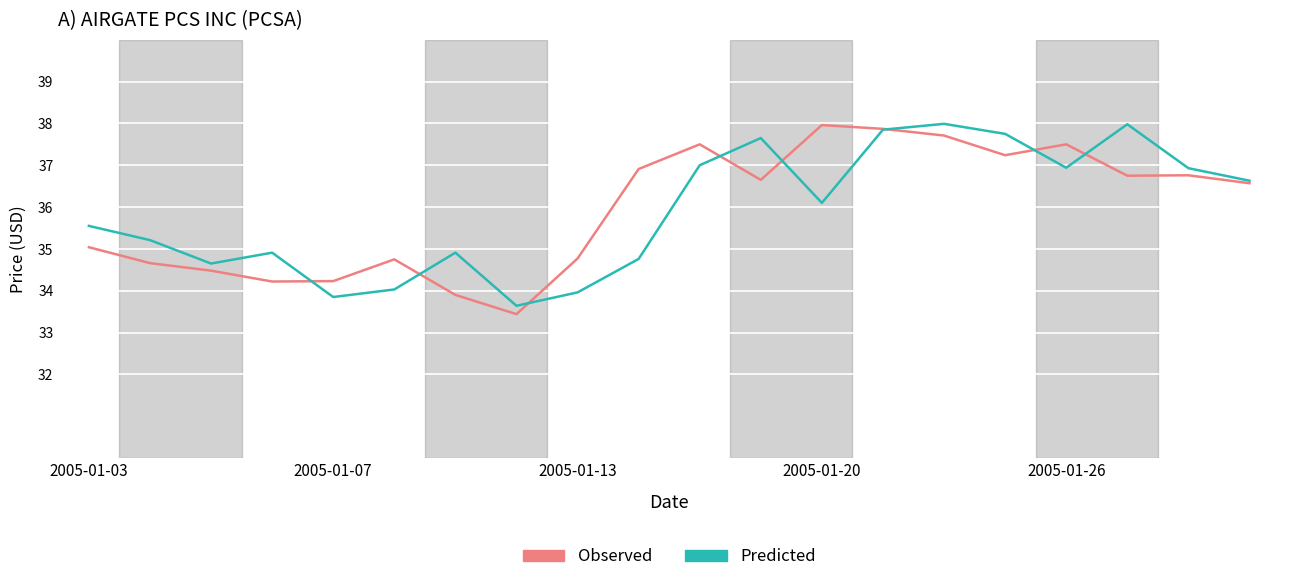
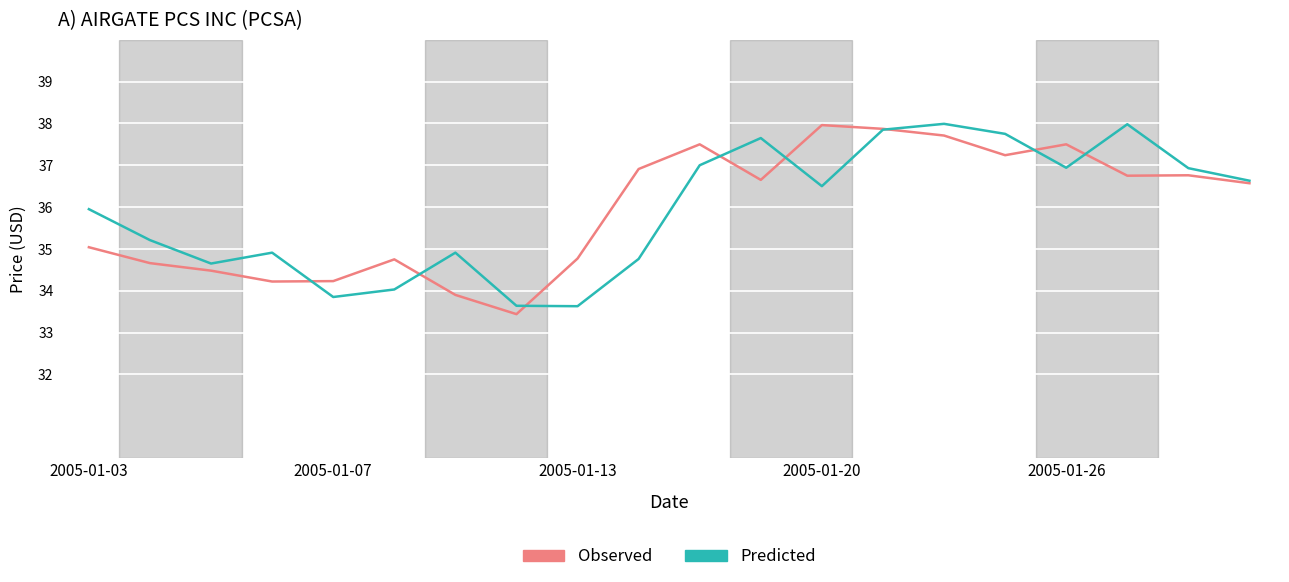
  {
    "Observed": {
      "2005-01-03": 35.0,
      "2005-01-07": 34.2,
      "2005-01-13": 34.8,
      "2005-01-20": 38.0,
      "2005-01-26": 37.5
    },
    "Predicted": {
-     "2005-01-03": 35.6,
+     "2005-01-03": 36.0,
      "2005-01-07": 33.9,
-     "2005-01-13": 34.0,
-     "2005-01-20": 36.1,
+     "2005-01-13": 33.6,
+     "2005-01-20": 36.5,
      "2005-01-26": 36.9
    }
  }
